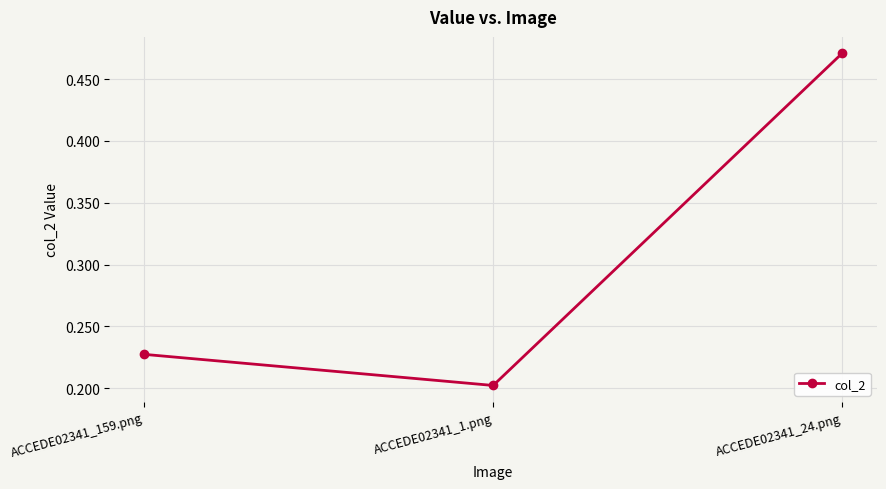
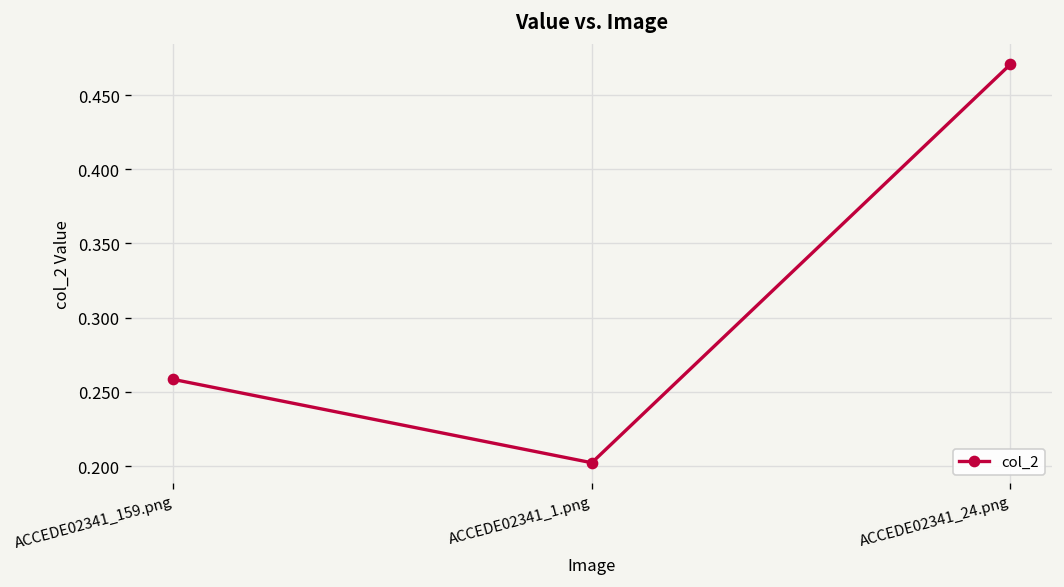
  {
-   "ACCEDE02341_159.png": 0.227,
+   "ACCEDE02341_159.png": 0.258,
    "ACCEDE02341_1.png": 0.202,
    "ACCEDE02341_24.png": 0.471
  }
